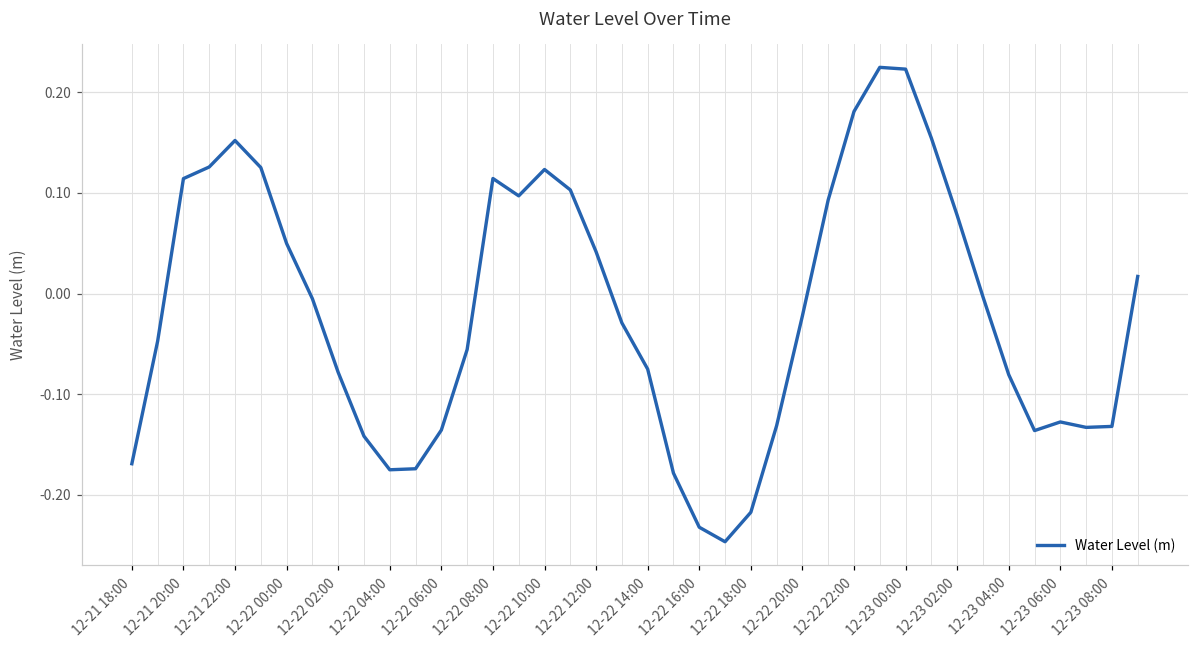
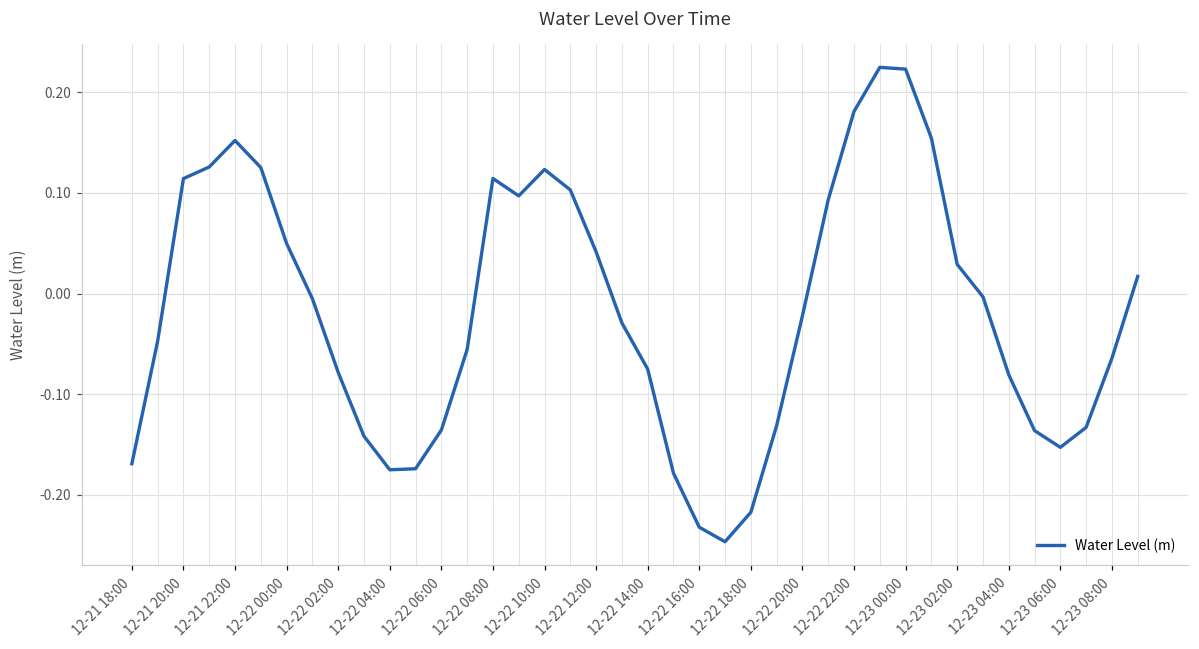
  {
    "12-21 18:00": -0.17,
    "12-21 20:00": 0.11,
    "12-21 22:00": 0.15,
    "12-22 00:00": 0.05,
    "12-22 02:00": -0.08,
    "12-22 04:00": -0.17,
    "12-22 06:00": -0.14,
    "12-22 08:00": 0.11,
    "12-22 10:00": 0.12,
    "12-22 12:00": 0.04,
    "12-22 14:00": -0.08,
    "12-22 16:00": -0.23,
    "12-22 18:00": -0.22,
    "12-22 20:00": -0.02,
    "12-22 22:00": 0.18,
    "12-23 00:00": 0.22,
-   "12-23 02:00": 0.08,
+   "12-23 02:00": 0.03,
    "12-23 04:00": -0.08,
-   "12-23 06:00": -0.13,
-   "12-23 08:00": -0.13
+   "12-23 06:00": -0.15,
+   "12-23 08:00": -0.06
  }
